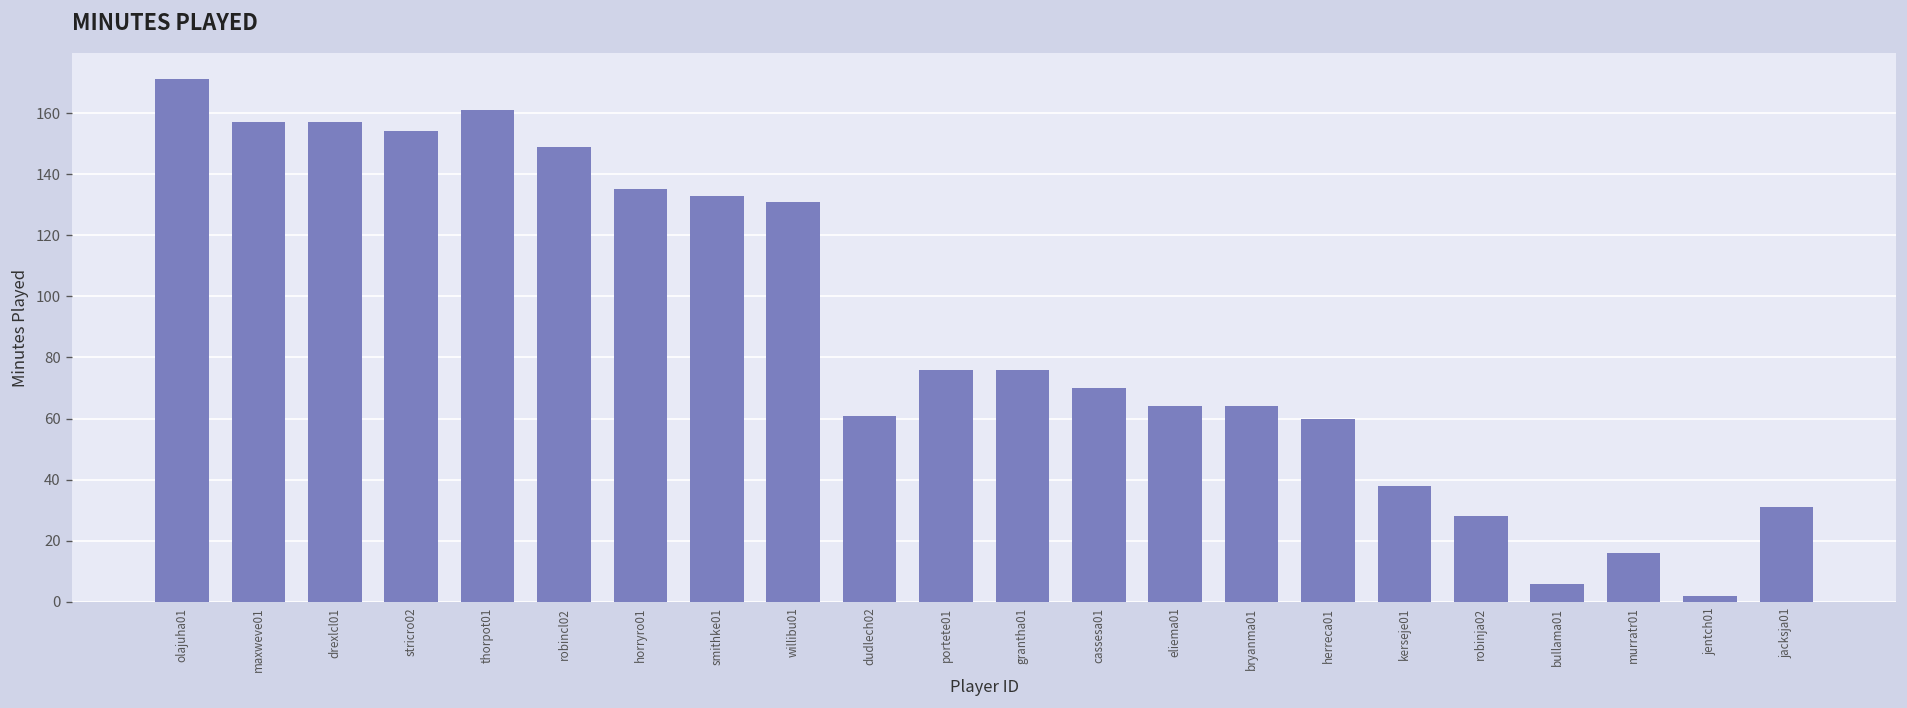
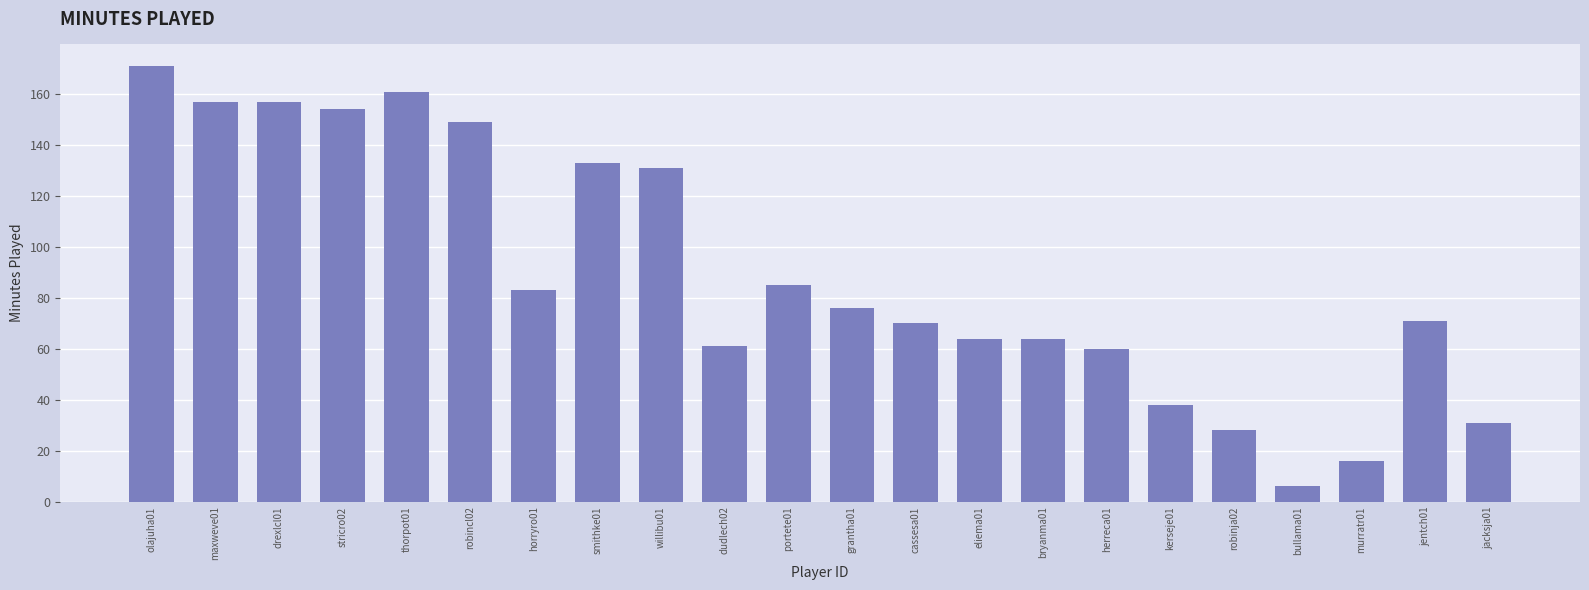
  {
    "olajuha01": 171,
    "maxweve01": 157,
    "drexlcl01": 157,
    "stricro02": 154,
    "thorpot01": 161,
    "robincl02": 149,
-   "horryro01": 135,
+   "horryro01": 83,
    "smithke01": 133,
    "willibu01": 131,
    "dudlech02": 61,
-   "portete01": 76,
+   "portete01": 85,
    "grantha01": 76,
    "cassesa01": 70,
    "eliema01": 64,
    "bryanma01": 64,
    "herreca01": 60,
    "kerseje01": 38,
    "robinja02": 28,
    "bullama01": 6,
    "murratr01": 16,
-   "jentch01": 2,
+   "jentch01": 71,
    "jacksja01": 31
  }
